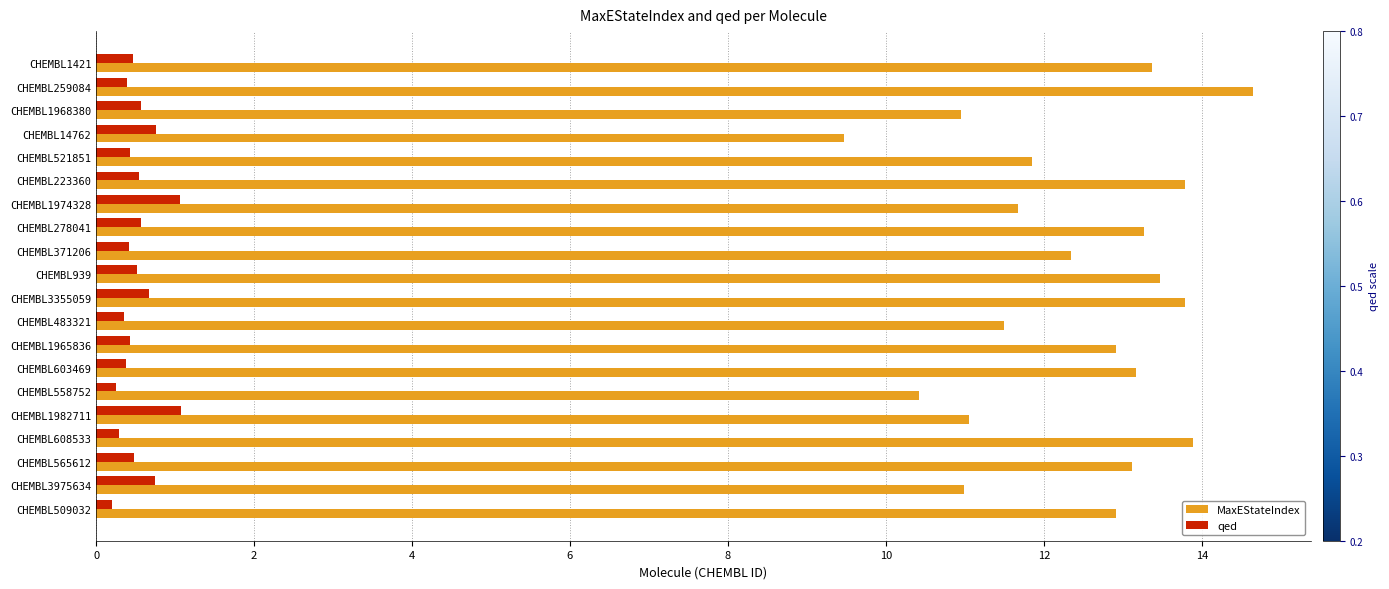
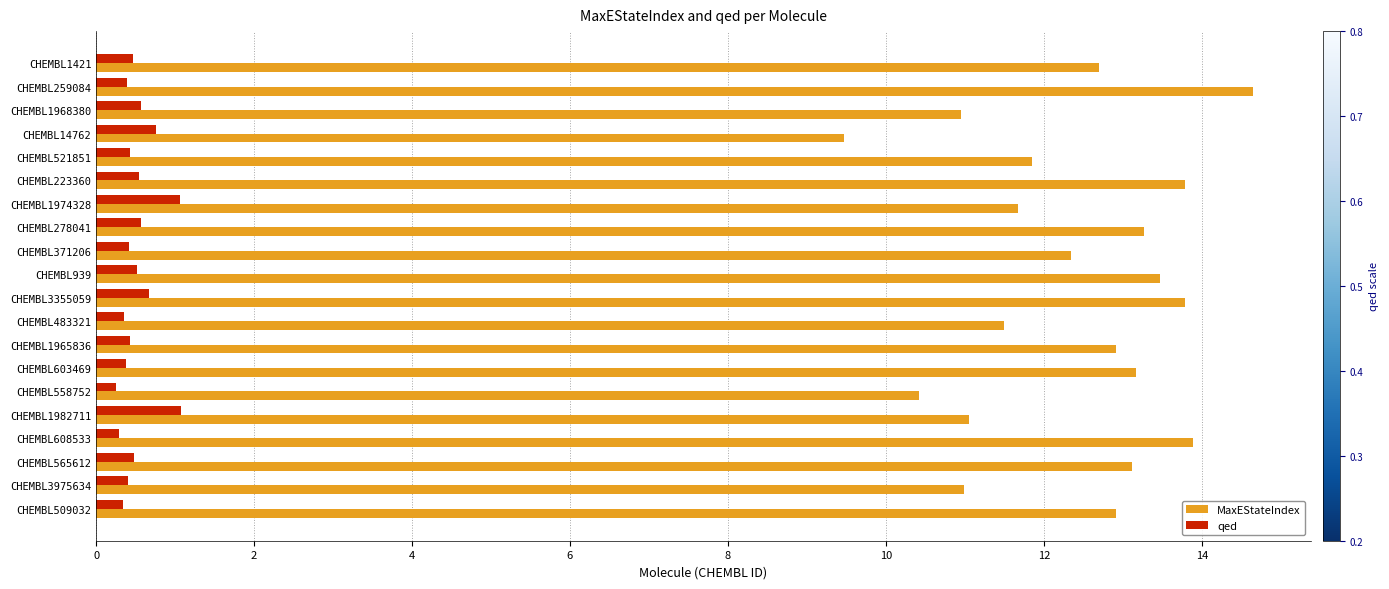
  {
    "MaxEStateIndex": {
-     "CHEMBL1421": 13.4,
+     "CHEMBL1421": 12.7,
      "CHEMBL259084": 14.6,
      "CHEMBL1968380": 10.9,
      "CHEMBL14762": 9.5,
      "CHEMBL521851": 11.8,
      "CHEMBL223360": 13.8,
      "CHEMBL1974328": 11.7,
      "CHEMBL278041": 13.3,
      "CHEMBL371206": 12.3,
      "CHEMBL939": 13.5,
      "CHEMBL3355059": 13.8,
      "CHEMBL483321": 11.5,
      "CHEMBL1965836": 12.9,
      "CHEMBL603469": 13.2,
      "CHEMBL558752": 10.4,
      "CHEMBL1982711": 11.1,
      "CHEMBL608533": 13.9,
      "CHEMBL565612": 13.1,
      "CHEMBL3975634": 11.0,
      "CHEMBL509032": 12.9
    },
    "qed": {
      "CHEMBL1421": 0.5,
      "CHEMBL259084": 0.4,
      "CHEMBL1968380": 0.6,
      "CHEMBL14762": 0.8,
      "CHEMBL521851": 0.4,
      "CHEMBL223360": 0.5,
      "CHEMBL1974328": 1.1,
      "CHEMBL278041": 0.6,
      "CHEMBL371206": 0.4,
      "CHEMBL939": 0.5,
      "CHEMBL3355059": 0.7,
      "CHEMBL483321": 0.4,
      "CHEMBL1965836": 0.4,
      "CHEMBL603469": 0.4,
      "CHEMBL558752": 0.2,
      "CHEMBL1982711": 1.1,
      "CHEMBL608533": 0.3,
      "CHEMBL565612": 0.5,
-     "CHEMBL3975634": 0.7,
-     "CHEMBL509032": 0.2
+     "CHEMBL3975634": 0.4,
+     "CHEMBL509032": 0.3
    }
  }
